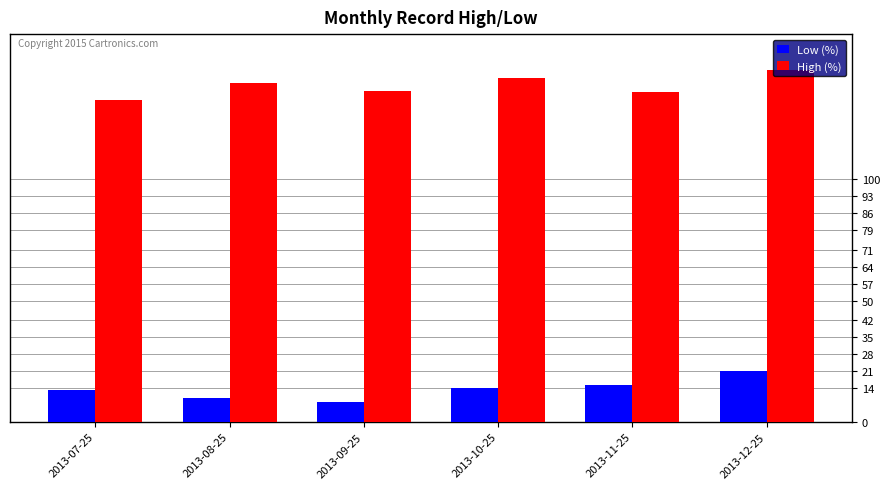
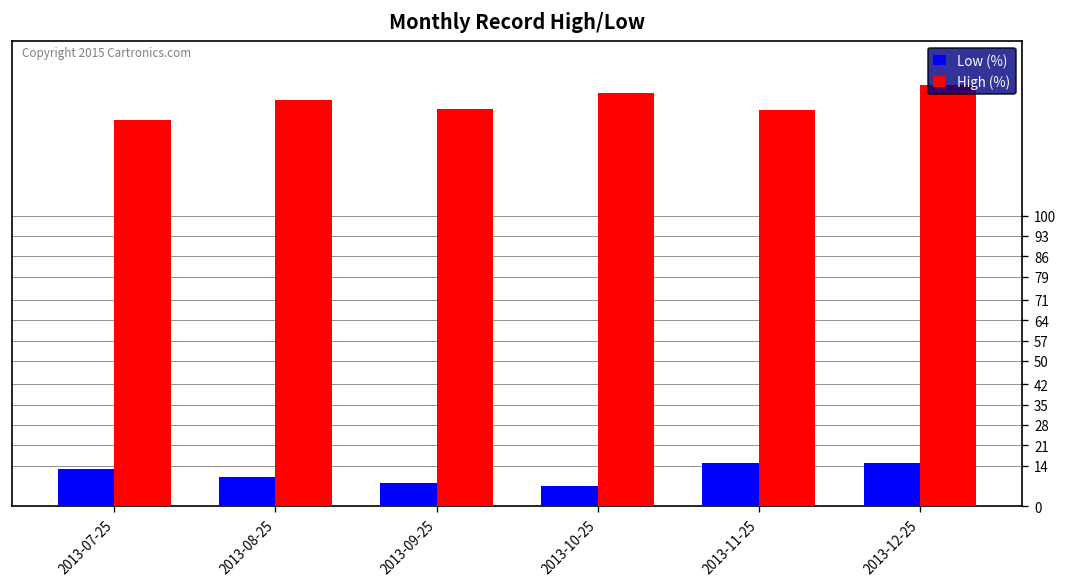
  {
    "Low (%)": {
      "2013-07-25": 13,
      "2013-08-25": 10,
      "2013-09-25": 8,
-     "2013-10-25": 14,
+     "2013-10-25": 7,
      "2013-11-25": 15,
-     "2013-12-25": 21
+     "2013-12-25": 15
    },
    "High (%)": {
      "2013-07-25": 133,
      "2013-08-25": 140,
      "2013-09-25": 137,
      "2013-10-25": 142,
      "2013-11-25": 136
    }
  }
